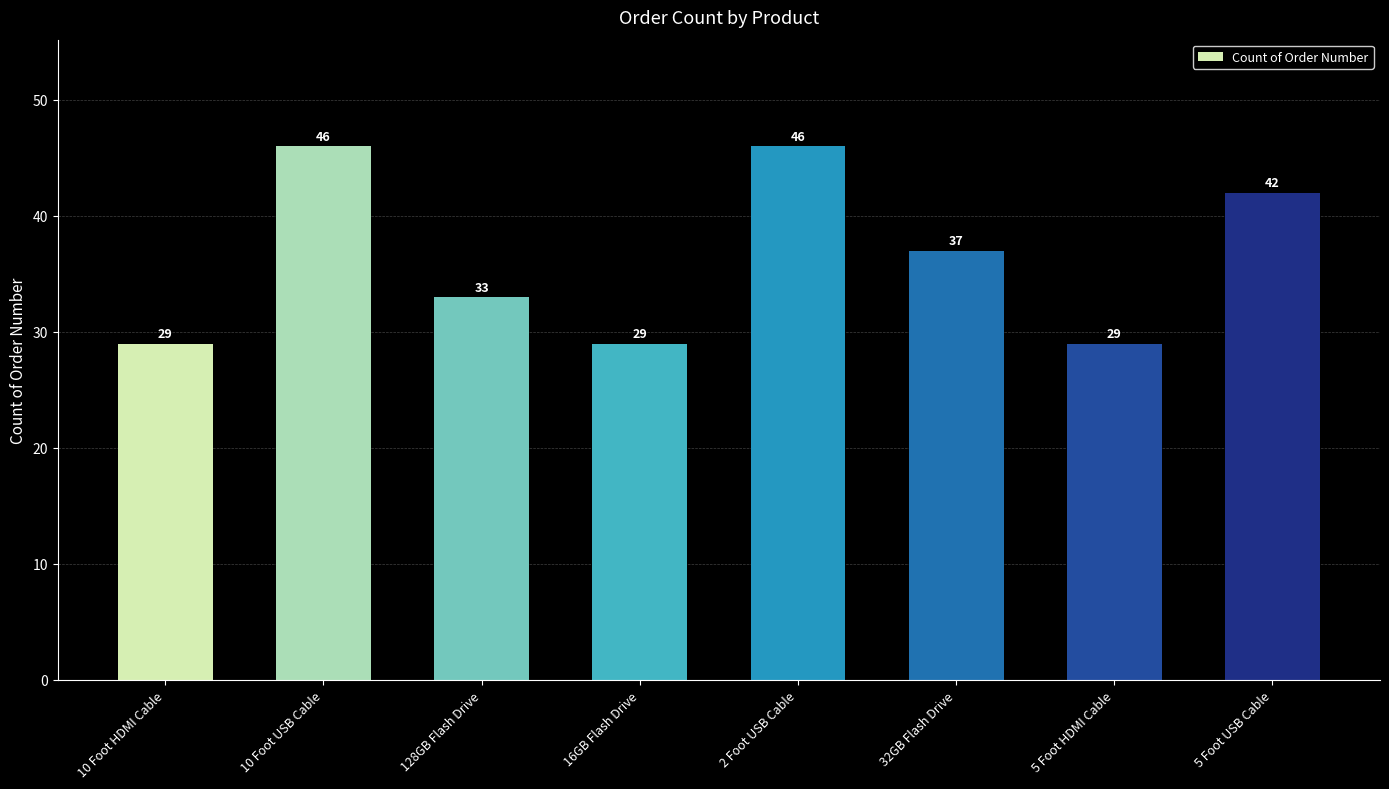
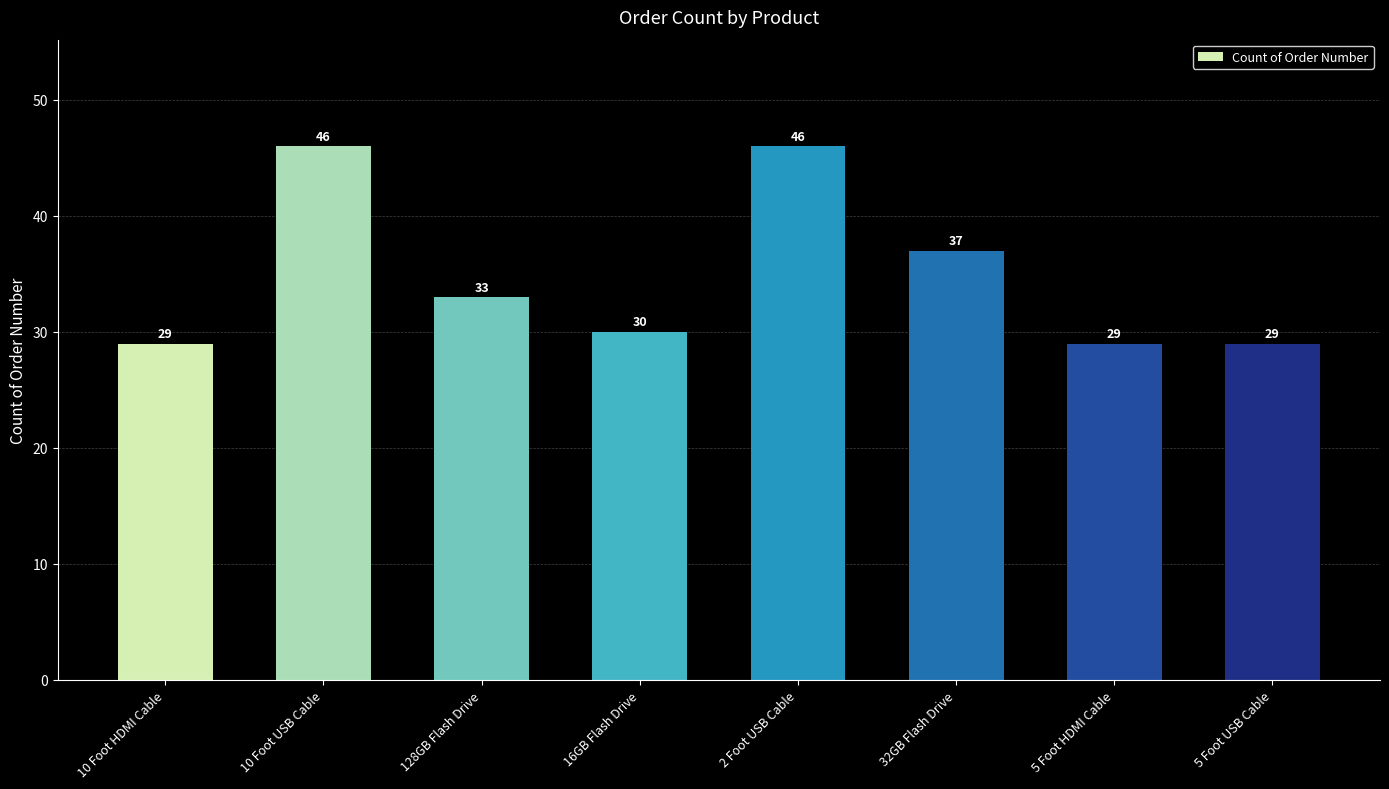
  {
    "10 Foot HDMI Cable": 29,
    "10 Foot USB Cable": 46,
    "128GB Flash Drive": 33,
-   "16GB Flash Drive": 29,
+   "16GB Flash Drive": 30,
    "2 Foot USB Cable": 46,
    "32GB Flash Drive": 37,
    "5 Foot HDMI Cable": 29,
-   "5 Foot USB Cable": 42
+   "5 Foot USB Cable": 29
  }
